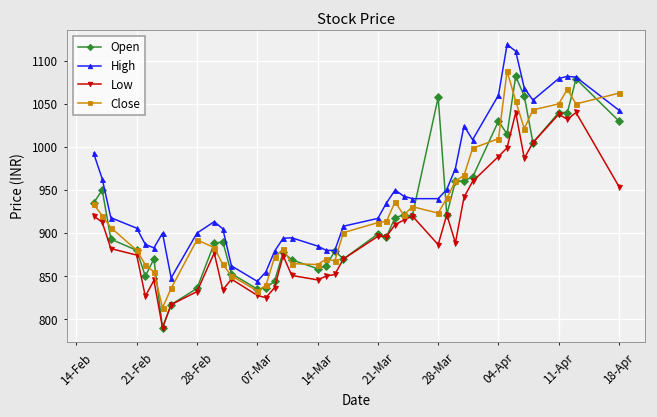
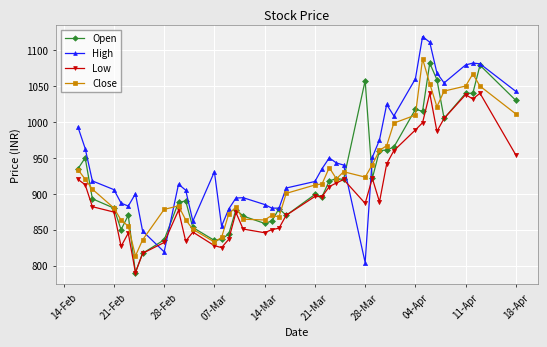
  {
    "Open": {
      "28-Feb": 840,
      "14-Mar": 860,
      "28-Mar": 1060,
-     "04-Apr": 1030,
+     "04-Apr": 1020,
      "18-Apr": 1030
    },
    "High": {
      "21-Feb": 910,
-     "28-Feb": 900,
-     "07-Mar": 840,
+     "28-Feb": 820,
+     "07-Mar": 930,
      "14-Mar": 890,
      "21-Mar": 920,
-     "28-Mar": 940,
+     "28-Mar": 800,
      "04-Apr": 1060,
      "11-Apr": 1080,
      "18-Apr": 1040
    },
    "Low": {
      "21-Feb": 870,
      "28-Feb": 830,
      "07-Mar": 830,
      "14-Mar": 850,
      "28-Mar": 890,
      "04-Apr": 990,
      "18-Apr": 950
    },
    "Close": {
-     "28-Feb": 890,
+     "28-Feb": 880,
      "14-Mar": 860,
      "21-Mar": 910,
      "28-Mar": 920,
      "04-Apr": 1010,
      "11-Apr": 1050,
-     "18-Apr": 1060
+     "18-Apr": 1010
    }
  }
